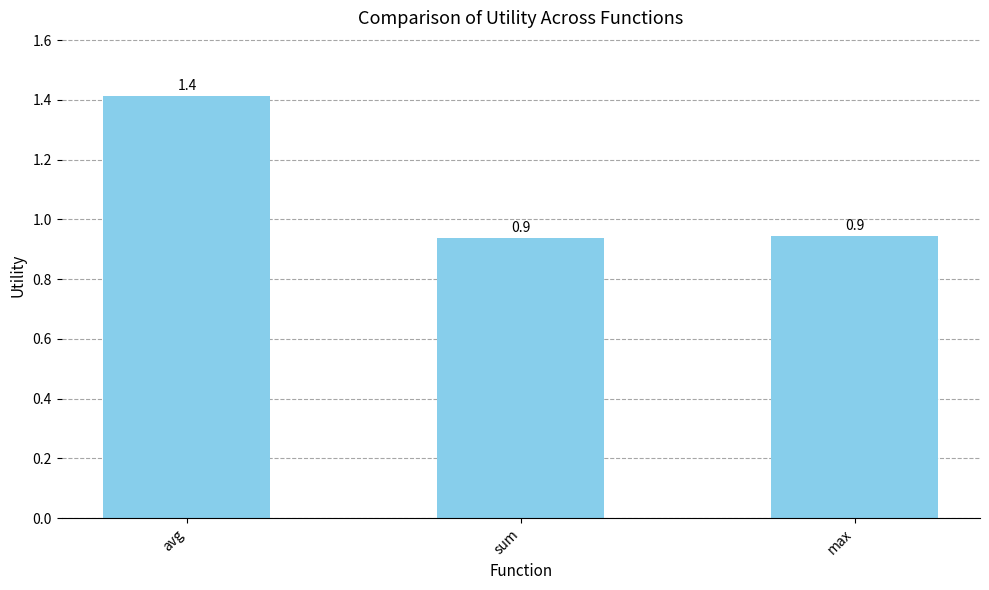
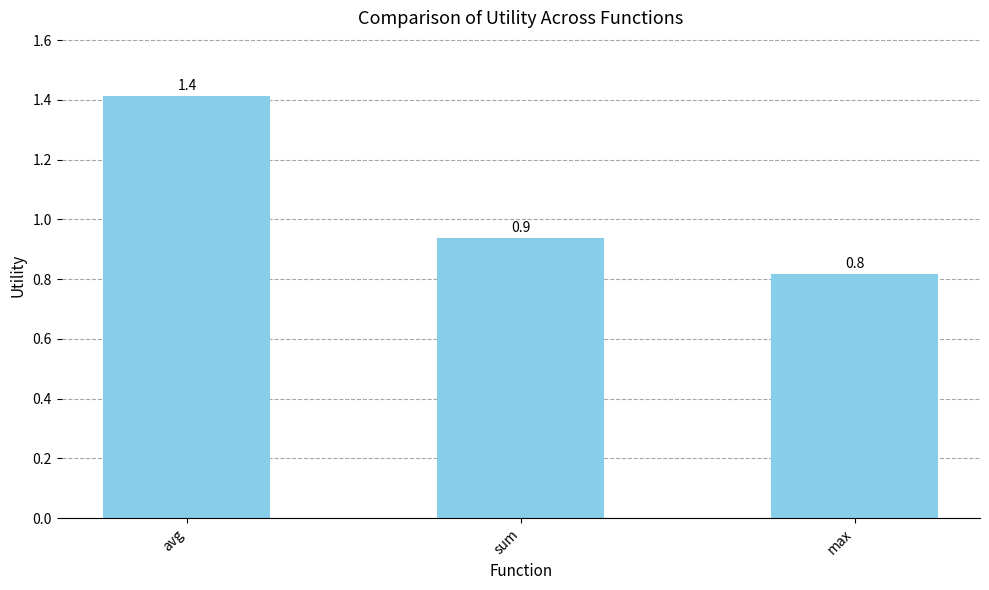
  {
    "avg": 1.4,
    "sum": 0.9,
-   "max": 0.9
+   "max": 0.8
  }
